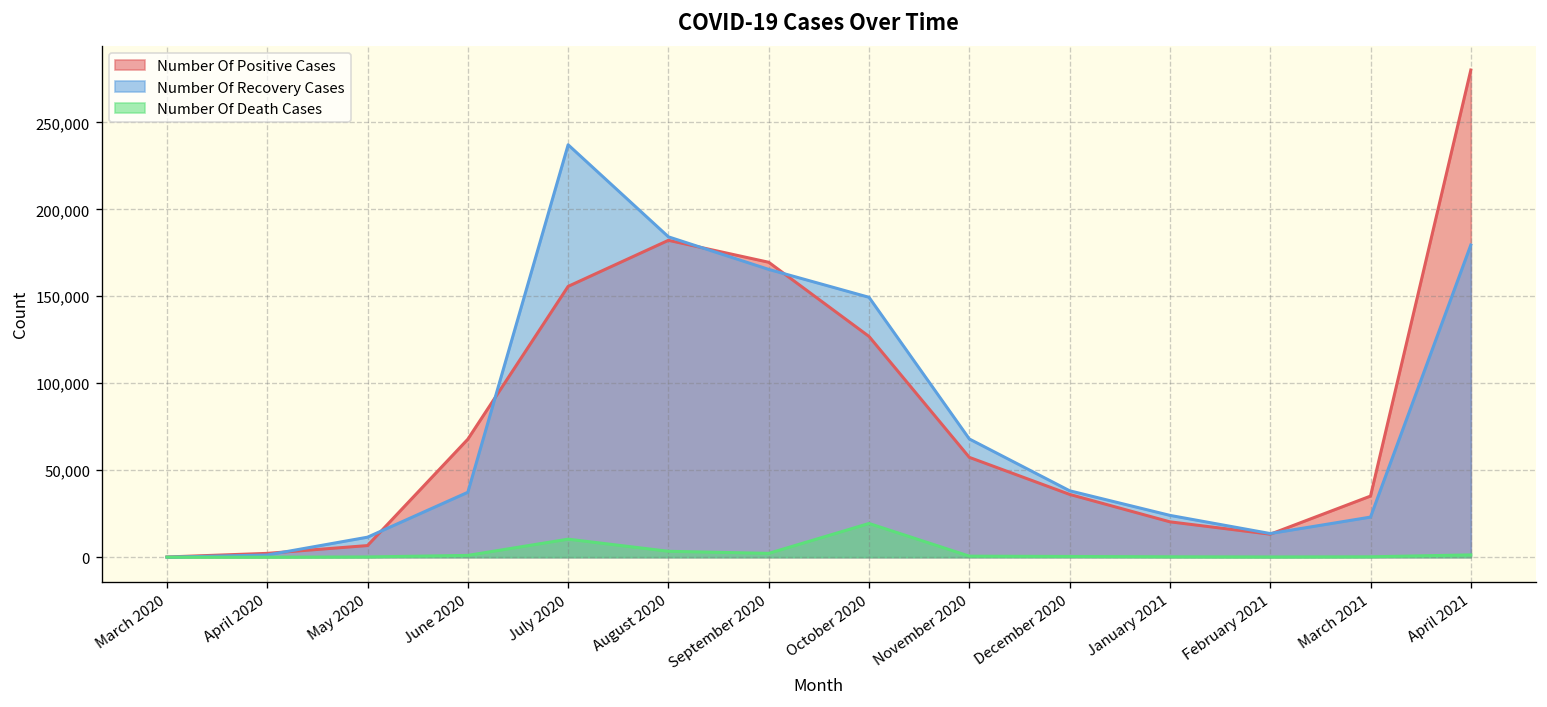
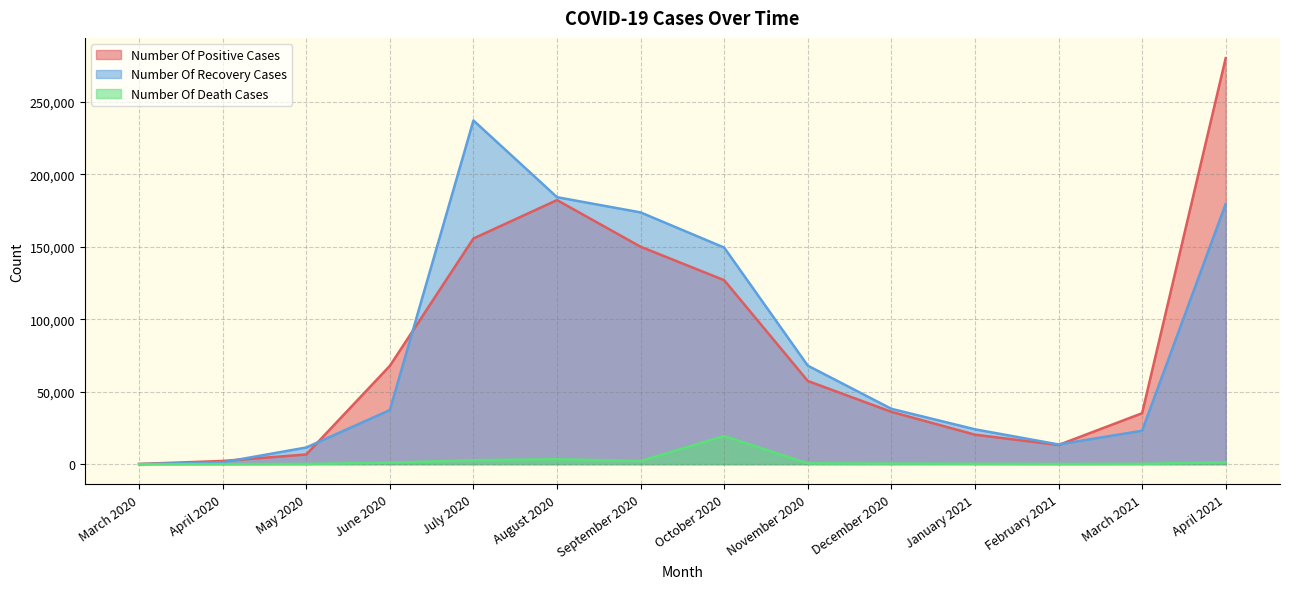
  {
    "Number Of Positive Cases": {
      "May 2020": "7,000",
      "June 2020": "68,000",
      "July 2020": "156,000",
      "August 2020": "182,000",
-     "September 2020": "170,000",
+     "September 2020": "150,000",
      "October 2020": "127,000",
      "November 2020": "57,000",
      "December 2020": "36,000",
      "January 2021": "20,000",
      "March 2021": "35,000",
      "April 2021": "280,000"
    },
    "Number Of Recovery Cases": {
      "May 2020": "11,000",
      "June 2020": "37,000",
      "July 2020": "237,000",
      "August 2020": "184,000",
-     "September 2020": "165,000",
+     "September 2020": "174,000",
      "October 2020": "149,000",
      "November 2020": "68,000",
      "December 2020": "38,000",
      "January 2021": "24,000",
      "March 2021": "23,000",
      "April 2021": "180,000"
    },
    "Number Of Death Cases": {
      "May 2020": "0",
      "June 2020": "1,000",
-     "July 2020": "10,000",
+     "July 2020": "3,000",
      "August 2020": "3,000",
      "September 2020": "2,000",
      "October 2020": "19,000",
      "November 2020": "1,000",
      "December 2020": "0",
      "January 2021": "0",
      "February 2021": "0",
      "March 2021": "0",
      "April 2021": "1,000"
    }
  }
